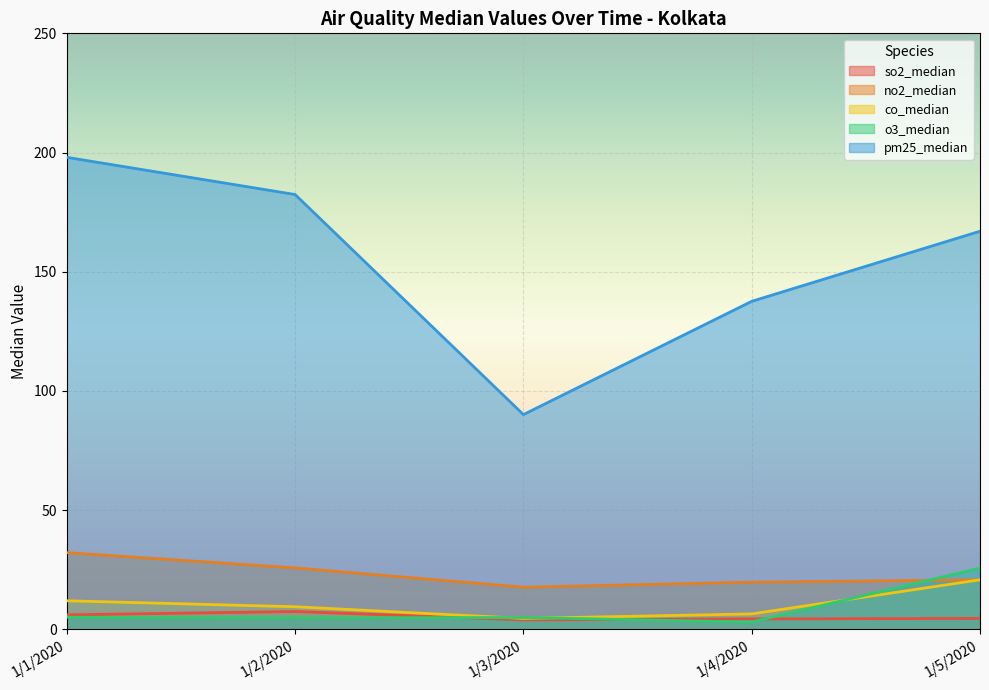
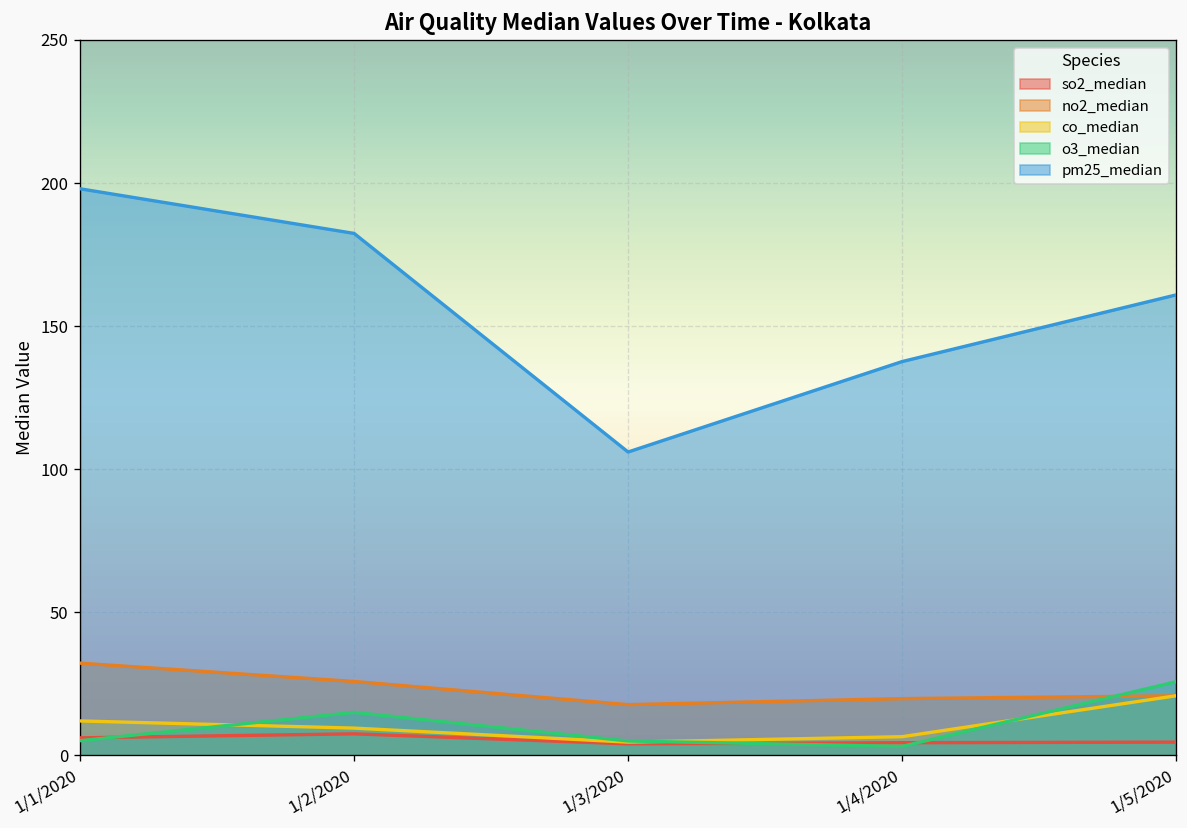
  {
    "o3_median": {
-     "1/2/2020": 5,
+     "1/2/2020": 15,
      "1/4/2020": 3,
      "1/5/2020": 26
    },
    "pm25_median": {
      "1/1/2020": 198,
      "1/2/2020": 182,
-     "1/3/2020": 90,
+     "1/3/2020": 106,
      "1/4/2020": 138,
-     "1/5/2020": 167
+     "1/5/2020": 161
    }
  }
